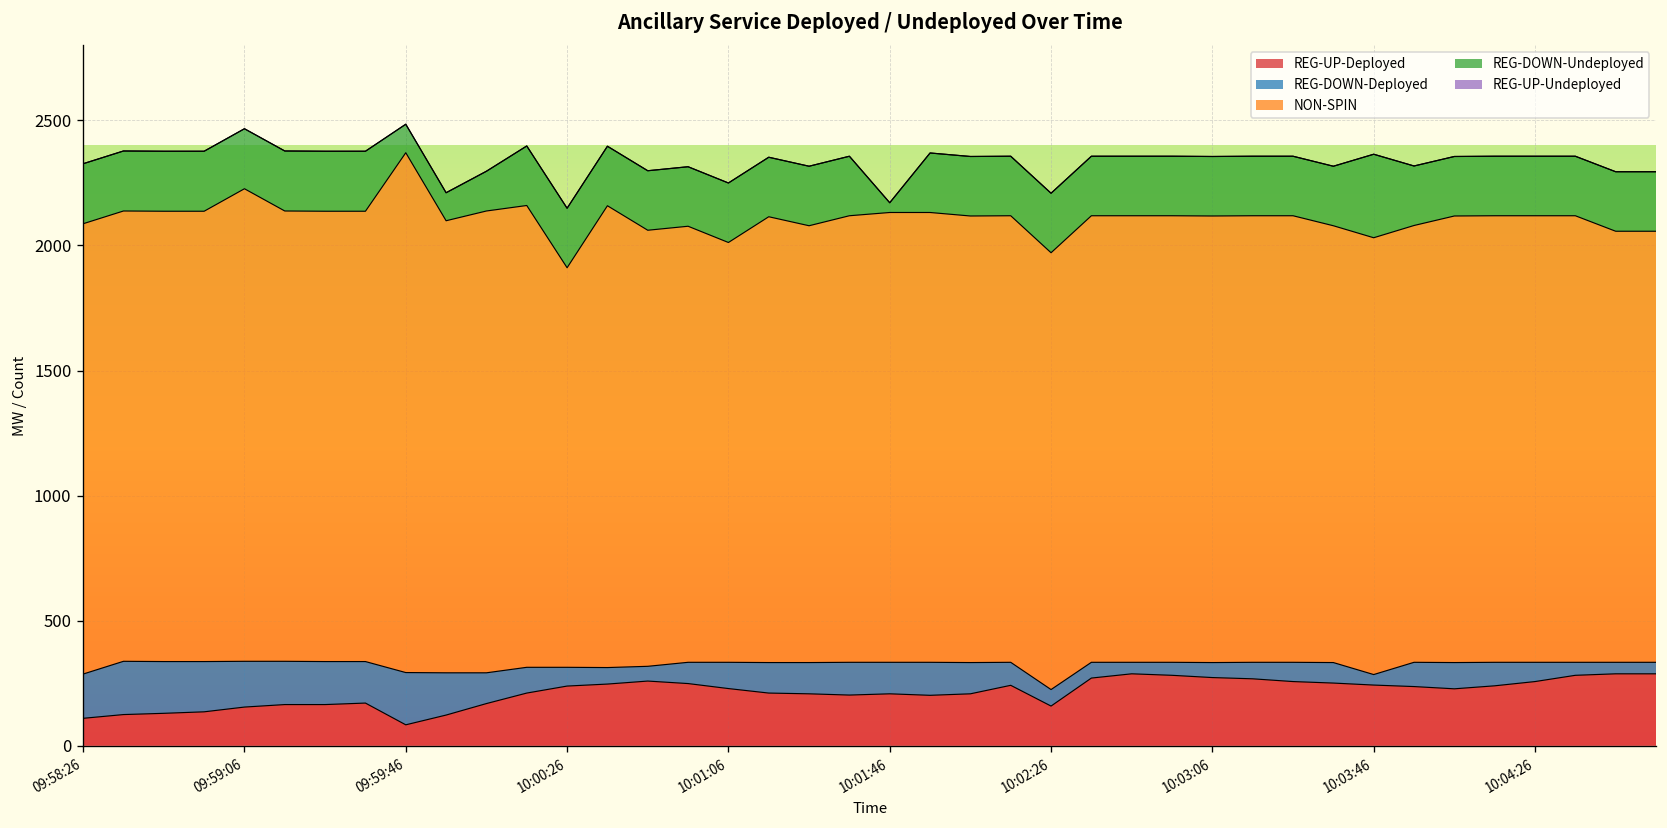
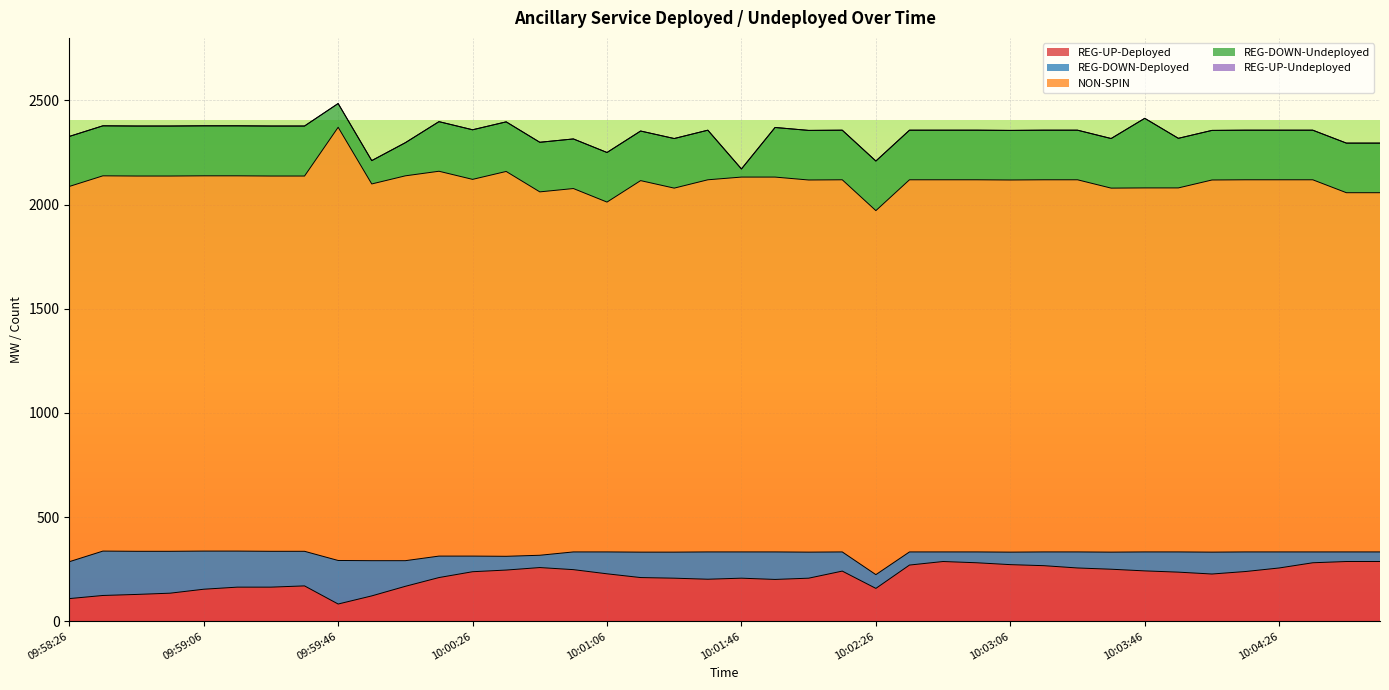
  {
    "REG-UP-Deployed": {
      "09:58:26": 110,
      "09:59:06": 150,
      "09:59:46": 80,
      "10:00:26": 240,
      "10:01:06": 230,
      "10:01:46": 210,
      "10:02:26": 160,
      "10:03:06": 270,
      "10:03:46": 240,
      "10:04:26": 260
    },
    "REG-DOWN-Deployed": {
      "09:58:26": 180,
      "09:59:06": 180,
      "09:59:46": 210,
      "10:00:26": 80,
      "10:01:06": 110,
      "10:01:46": 130,
      "10:02:26": 70,
      "10:03:06": 60,
-     "10:03:46": 40,
+     "10:03:46": 90,
      "10:04:26": 80
    },
    "NON-SPIN": {
      "09:58:26": 1800,
-     "09:59:06": 1890,
+     "09:59:06": 1800,
      "09:59:46": 2080,
-     "10:00:26": 1600,
+     "10:00:26": 1810,
      "10:01:06": 1680,
      "10:01:46": 1800,
      "10:02:26": 1750,
      "10:03:06": 1790,
      "10:03:46": 1750,
      "10:04:26": 1790
    }
  }
